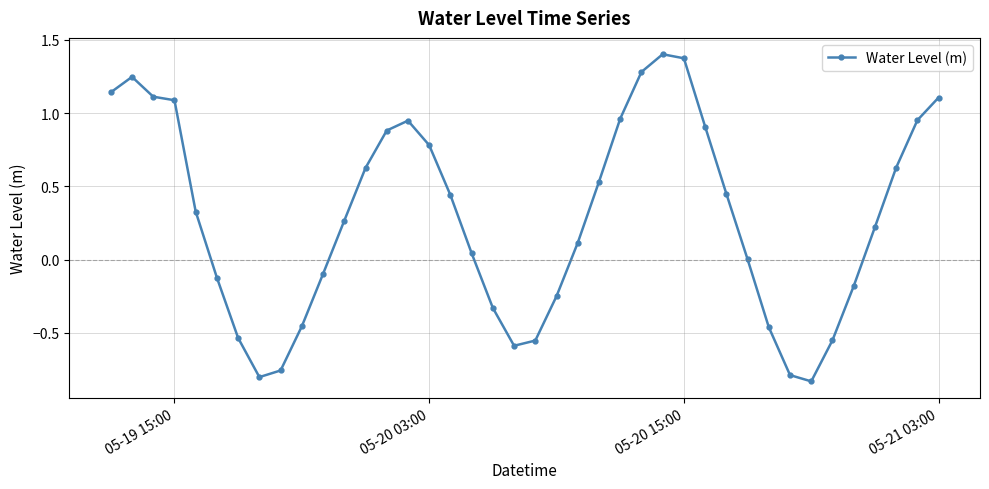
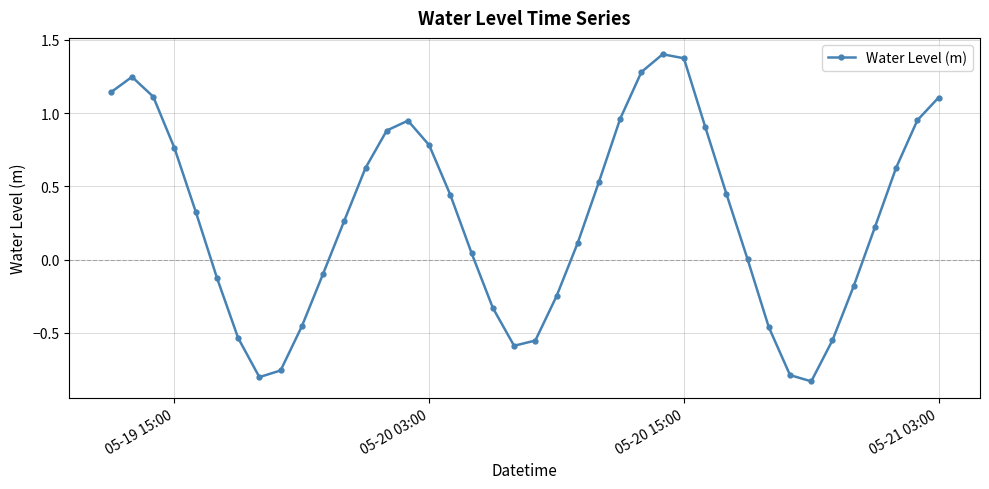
  {
-   "05-19 15:00": 1.09,
+   "05-19 15:00": 0.76,
    "05-20 03:00": 0.78,
    "05-20 15:00": 1.37,
    "05-21 03:00": 1.11
  }
